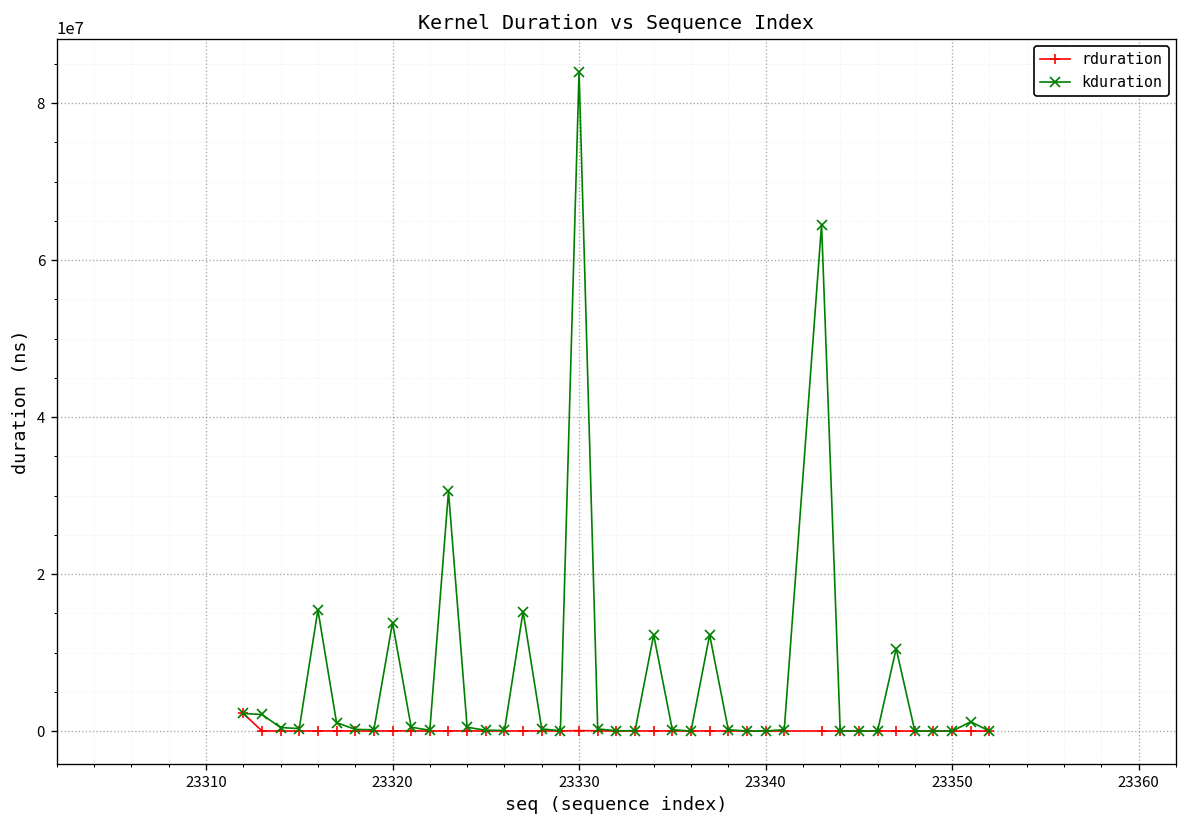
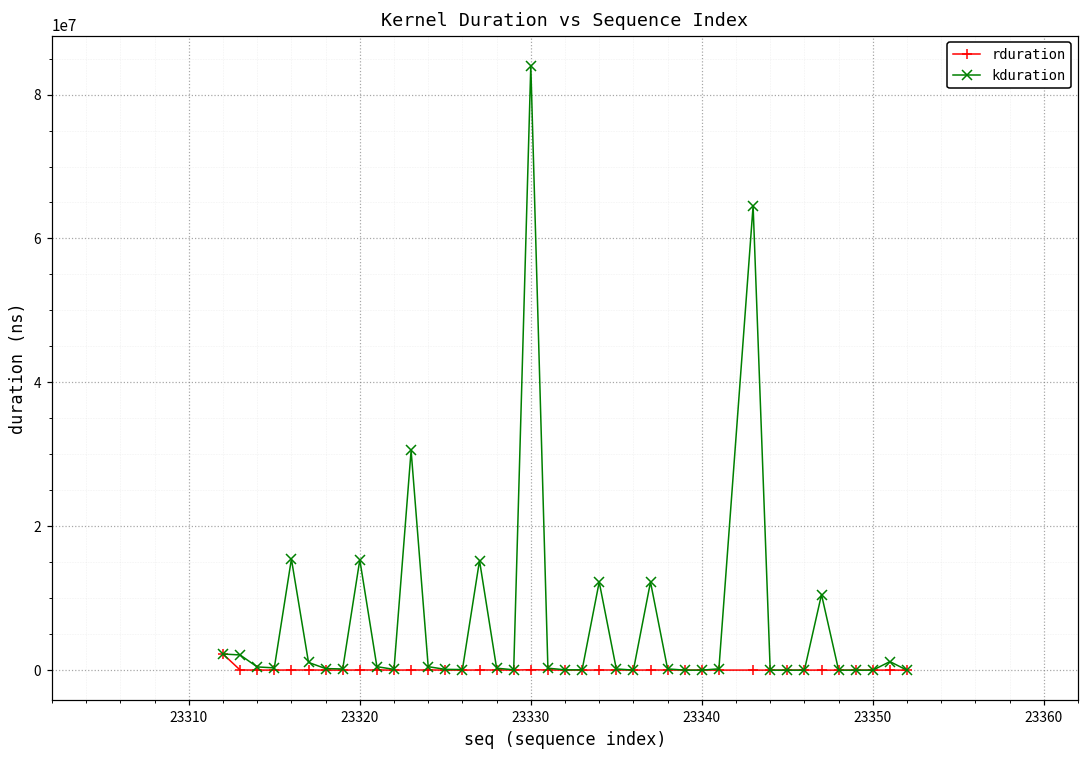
  {
    "rduration": {
      "23320": 0,
      "23330": 0
    },
    "kduration": {
-     "23320": 14000000,
+     "23320": 15000000,
      "23330": 84000000
    }
  }
